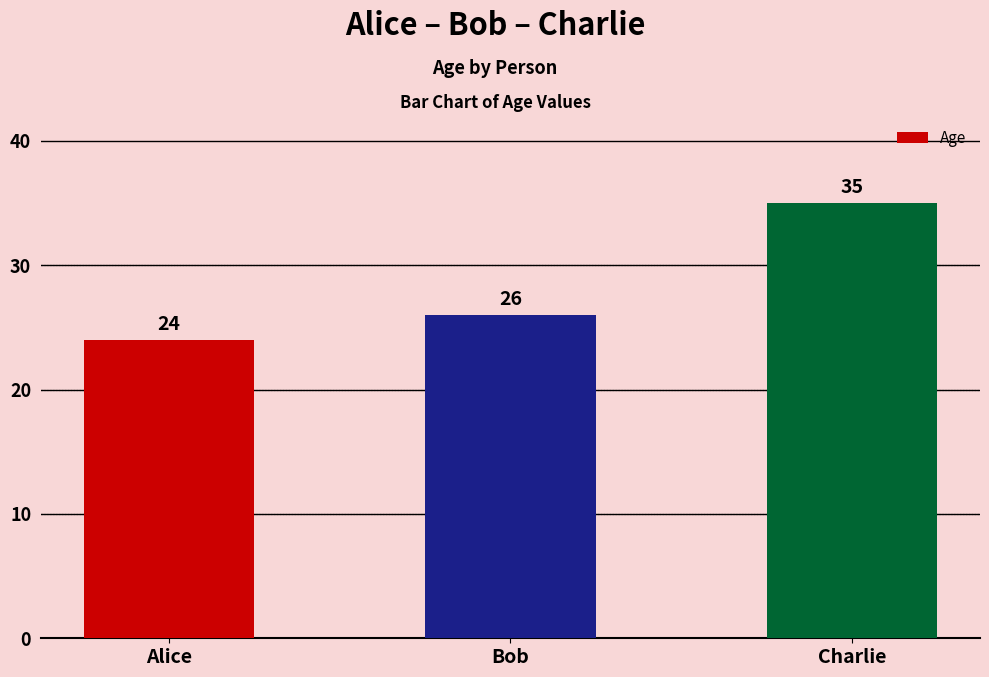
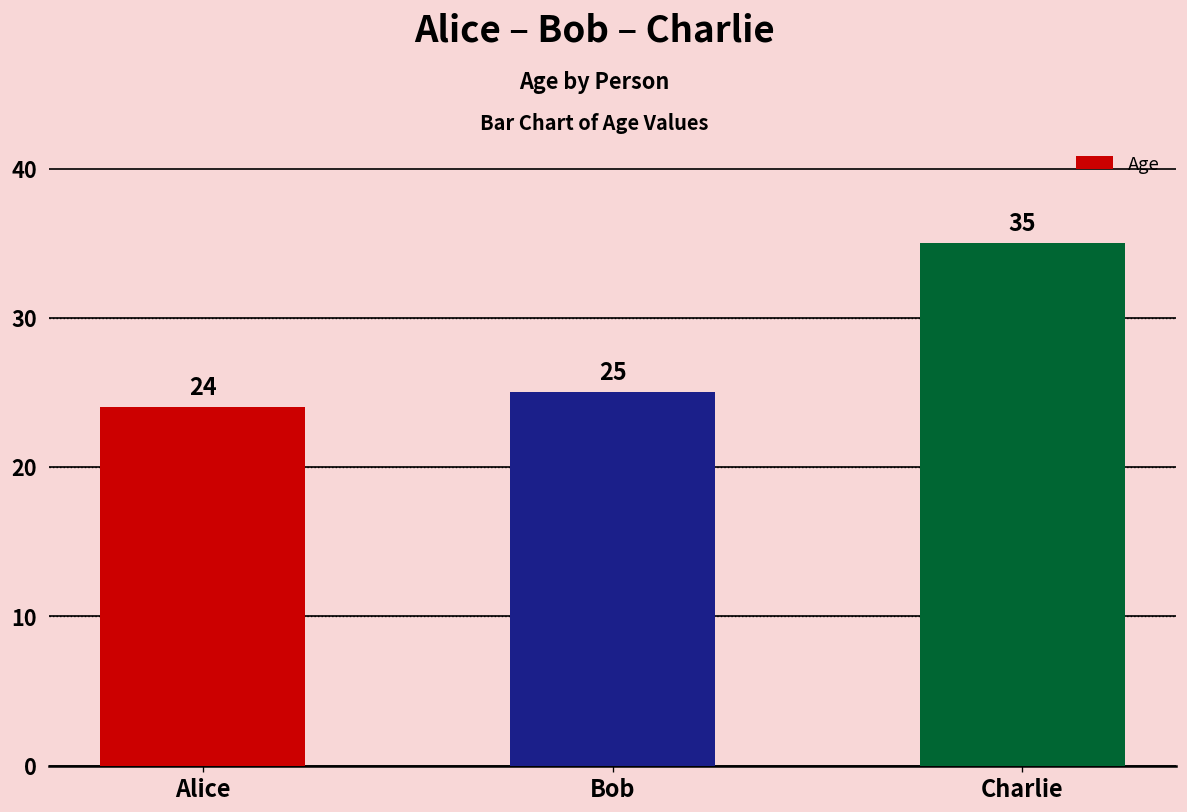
  {
    "Alice": 24,
-   "Bob": 26,
+   "Bob": 25,
    "Charlie": 35
  }
